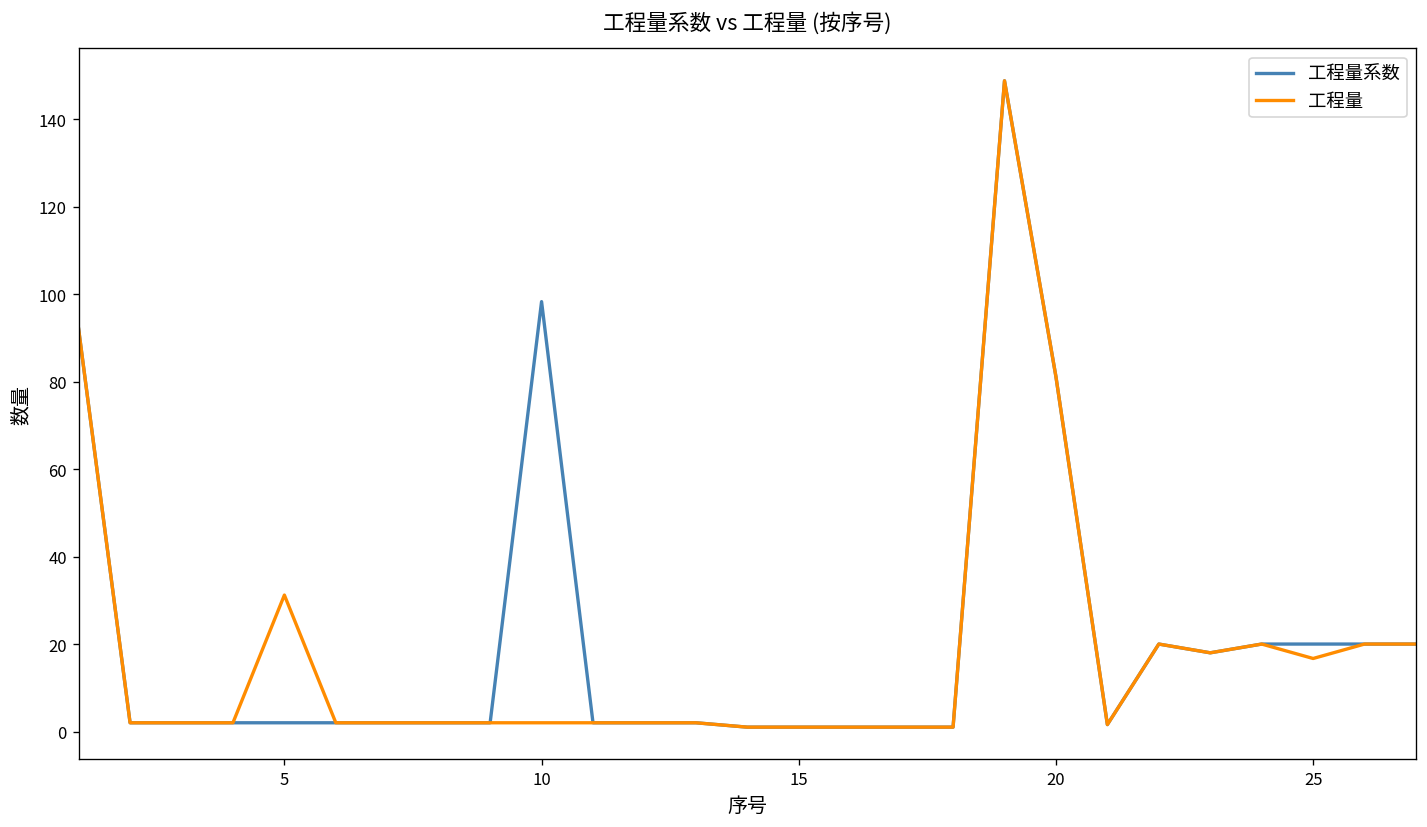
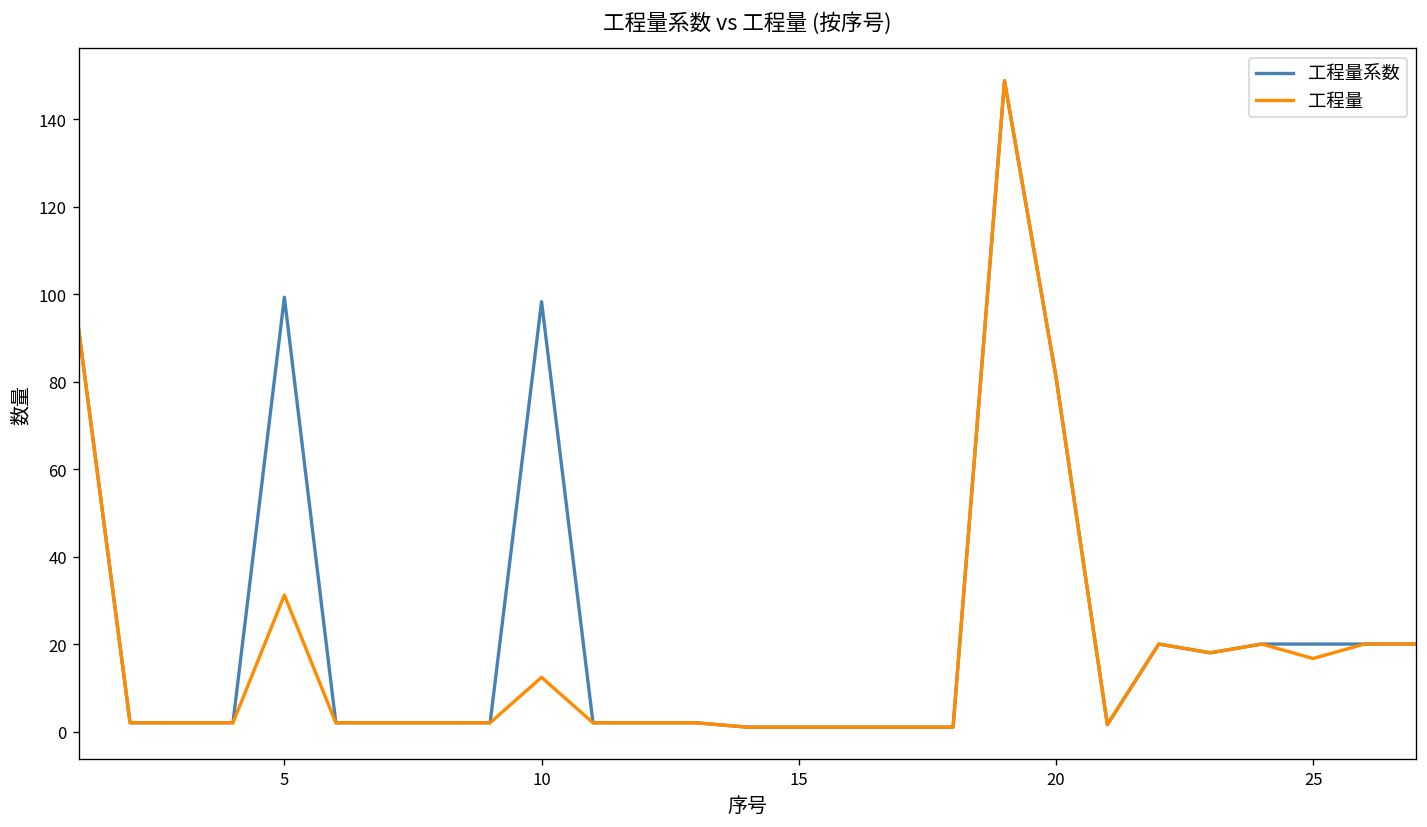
  {
    "工程量系数": {
-     "5": 2,
+     "5": 99,
      "10": 98,
      "25": 20
    },
    "工程量": {
      "5": 31,
-     "10": 2,
+     "10": 12,
      "25": 17
    }
  }
